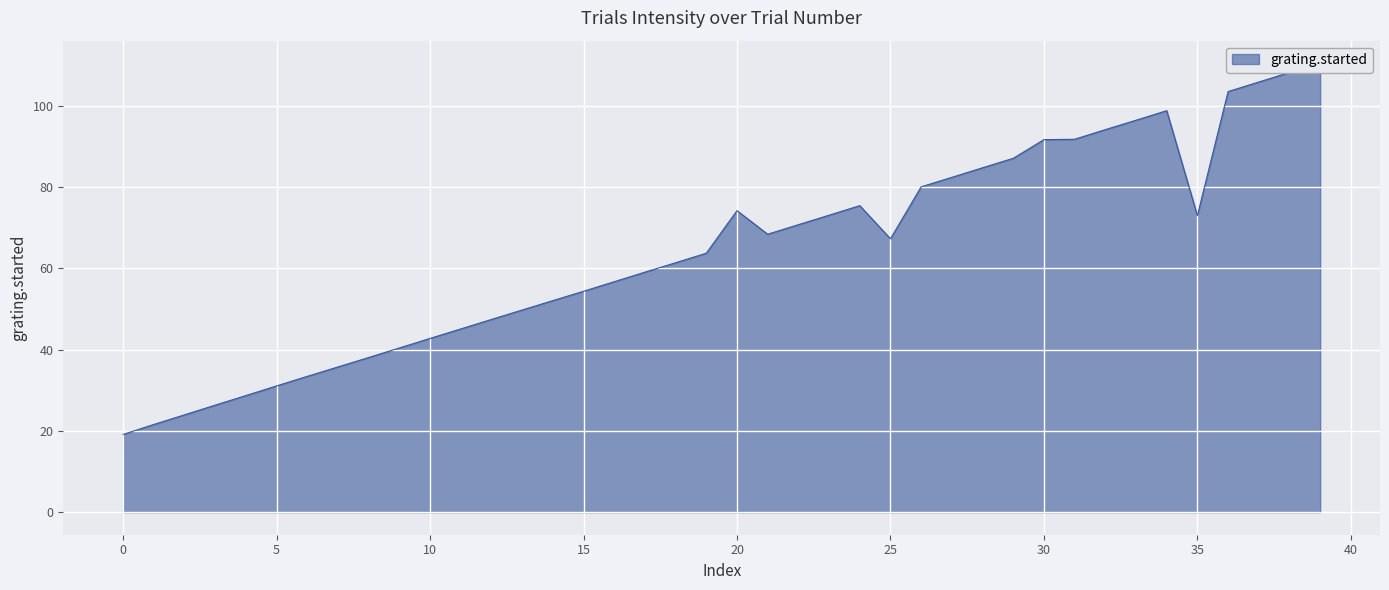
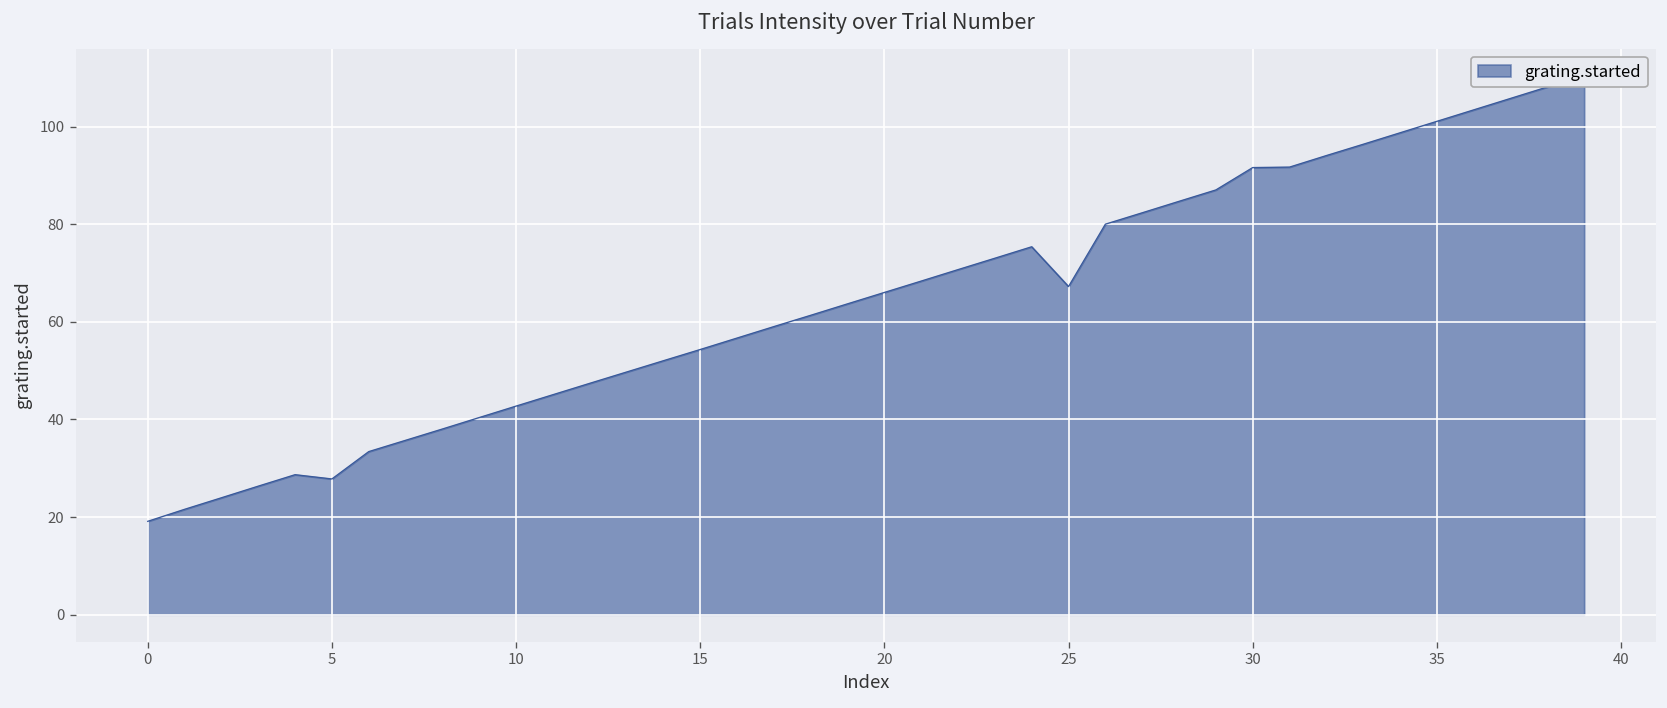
  {
    "0": 19,
-   "5": 31,
+   "5": 28,
    "10": 43,
    "15": 54,
-   "20": 74,
+   "20": 66,
    "25": 67,
    "30": 92,
-   "35": 73
+   "35": 101
  }
